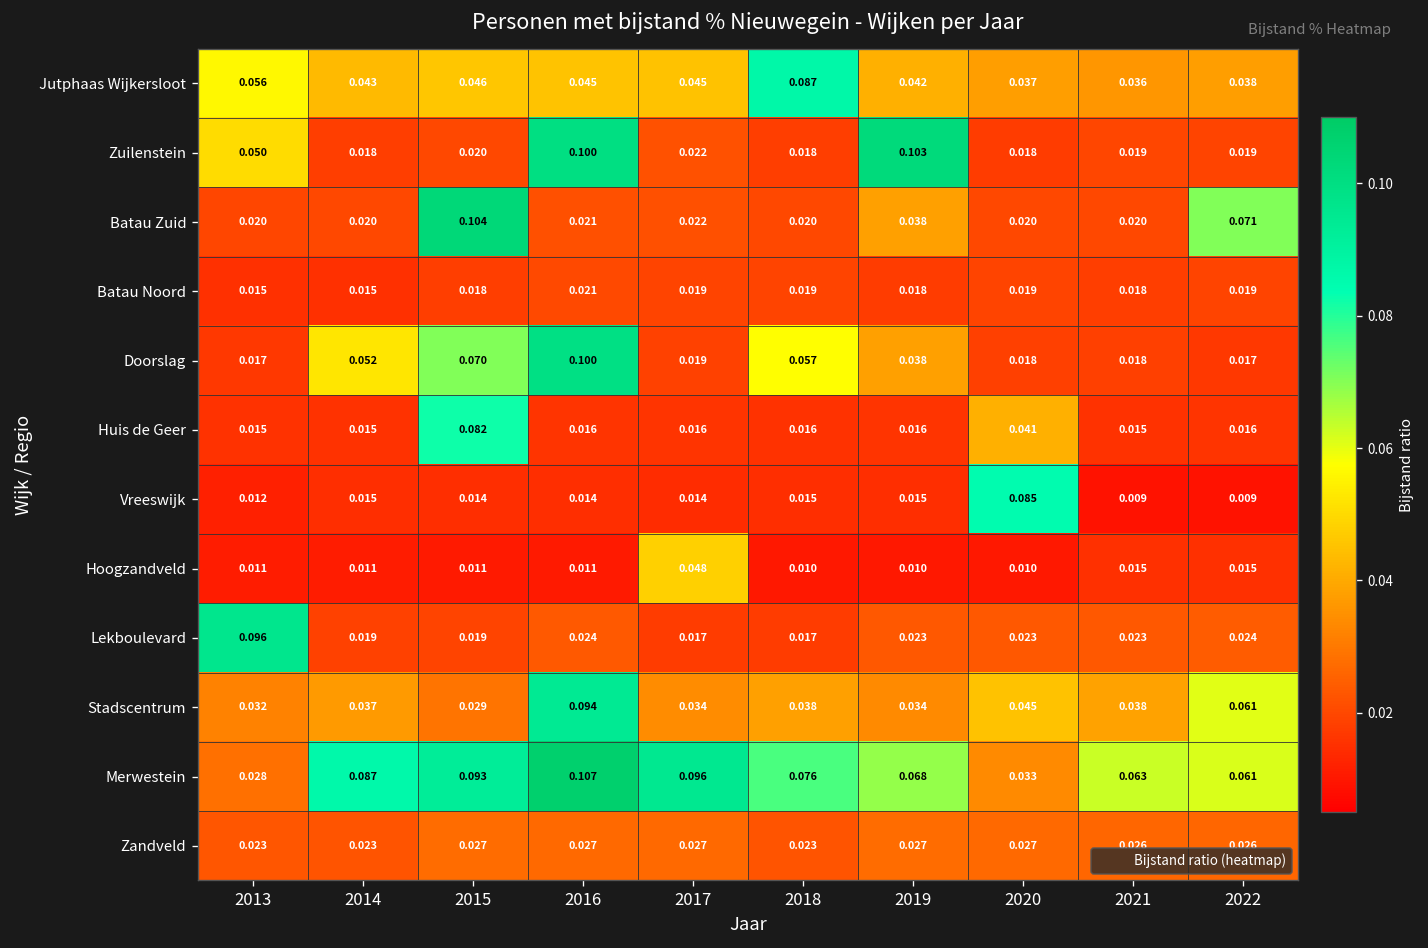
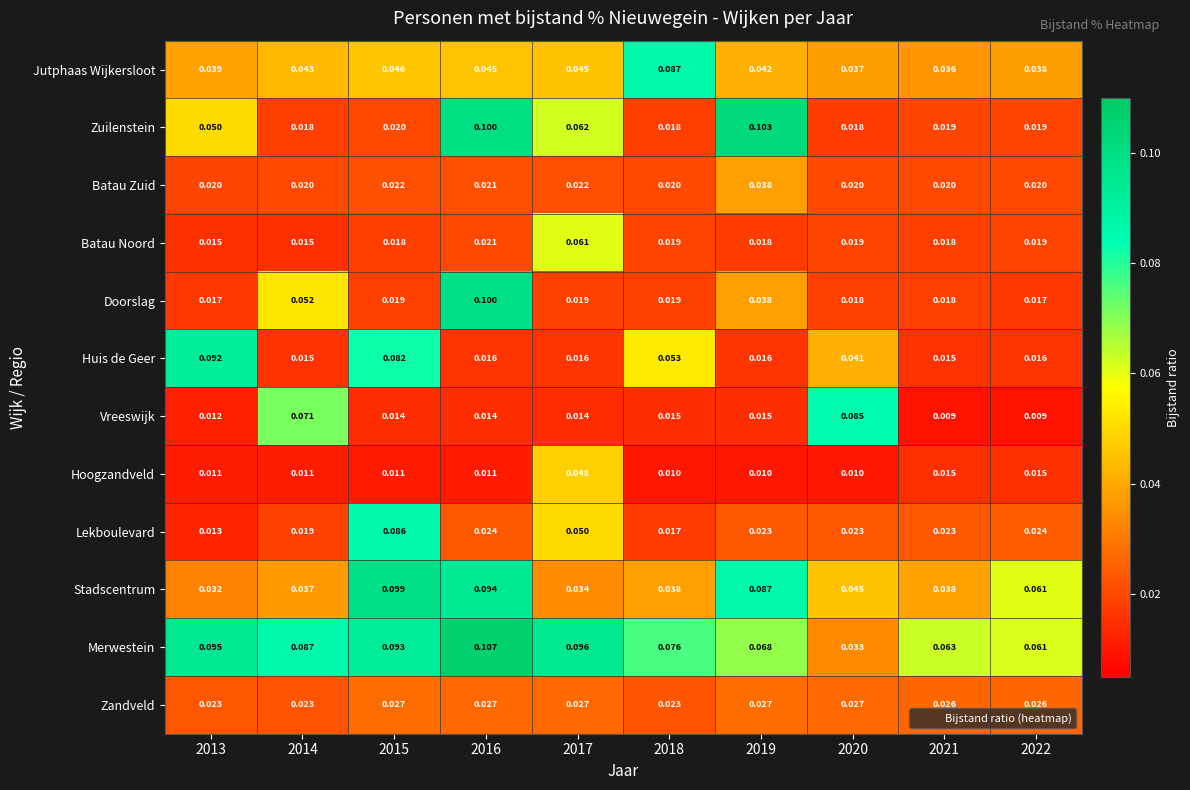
  {
    "Jutphaas Wijkersloot": {
-     "2013": 0.056,
+     "2013": 0.039,
      "2014": 0.043,
      "2015": 0.046,
      "2016": 0.045,
      "2017": 0.045,
      "2018": 0.087,
      "2019": 0.042,
      "2020": 0.037,
      "2021": 0.036,
      "2022": 0.038
    },
    "Zuilenstein": {
      "2013": 0.050,
      "2014": 0.018,
      "2015": 0.020,
      "2016": 0.100,
-     "2017": 0.022,
+     "2017": 0.062,
      "2018": 0.018,
      "2019": 0.103,
      "2020": 0.018,
      "2021": 0.019,
      "2022": 0.019
    },
    "Batau Zuid": {
      "2013": 0.020,
      "2014": 0.020,
-     "2015": 0.104,
+     "2015": 0.022,
      "2016": 0.021,
      "2017": 0.022,
      "2018": 0.020,
      "2019": 0.038,
      "2020": 0.020,
      "2021": 0.020,
-     "2022": 0.071
+     "2022": 0.020
    },
    "Batau Noord": {
      "2013": 0.015,
      "2014": 0.015,
      "2015": 0.018,
      "2016": 0.021,
-     "2017": 0.019,
+     "2017": 0.061,
      "2018": 0.019,
      "2019": 0.018,
      "2020": 0.019,
      "2021": 0.018,
      "2022": 0.019
    },
    "Doorslag": {
      "2013": 0.017,
      "2014": 0.052,
-     "2015": 0.070,
+     "2015": 0.019,
      "2016": 0.100,
      "2017": 0.019,
-     "2018": 0.057,
+     "2018": 0.019,
      "2019": 0.038,
      "2020": 0.018,
      "2021": 0.018,
      "2022": 0.017
    },
    "Huis de Geer": {
-     "2013": 0.015,
+     "2013": 0.092,
      "2014": 0.015,
      "2015": 0.082,
      "2016": 0.016,
      "2017": 0.016,
-     "2018": 0.016,
+     "2018": 0.053,
      "2019": 0.016,
      "2020": 0.041,
      "2021": 0.015,
      "2022": 0.016
    },
    "Vreeswijk": {
      "2013": 0.012,
-     "2014": 0.015,
+     "2014": 0.071,
      "2015": 0.014,
      "2016": 0.014,
      "2017": 0.014,
      "2018": 0.015,
      "2019": 0.015,
      "2020": 0.085,
      "2021": 0.009,
      "2022": 0.009
    },
    "Hoogzandveld": {
      "2013": 0.011,
      "2014": 0.011,
      "2015": 0.011,
      "2016": 0.011,
      "2017": 0.048,
      "2018": 0.010,
      "2019": 0.010,
      "2020": 0.010,
      "2021": 0.015,
      "2022": 0.015
    },
    "Lekboulevard": {
-     "2013": 0.096,
+     "2013": 0.013,
      "2014": 0.019,
-     "2015": 0.019,
+     "2015": 0.086,
      "2016": 0.024,
-     "2017": 0.017,
+     "2017": 0.050,
      "2018": 0.017,
      "2019": 0.023,
      "2020": 0.023,
      "2021": 0.023,
      "2022": 0.024
    },
    "Stadscentrum": {
      "2013": 0.032,
      "2014": 0.037,
-     "2015": 0.029,
+     "2015": 0.099,
      "2016": 0.094,
      "2017": 0.034,
      "2018": 0.038,
-     "2019": 0.034,
+     "2019": 0.087,
      "2020": 0.045,
      "2021": 0.038,
      "2022": 0.061
    },
    "Merwestein": {
-     "2013": 0.028,
+     "2013": 0.095,
      "2014": 0.087,
      "2015": 0.093,
      "2016": 0.107,
      "2017": 0.096,
      "2018": 0.076,
      "2019": 0.068,
      "2020": 0.033,
      "2021": 0.063,
      "2022": 0.061
    },
    "Zandveld": {
      "2013": 0.023,
      "2014": 0.023,
      "2015": 0.027,
      "2016": 0.027,
      "2017": 0.027,
      "2018": 0.023,
      "2019": 0.027,
      "2020": 0.027
    }
  }
